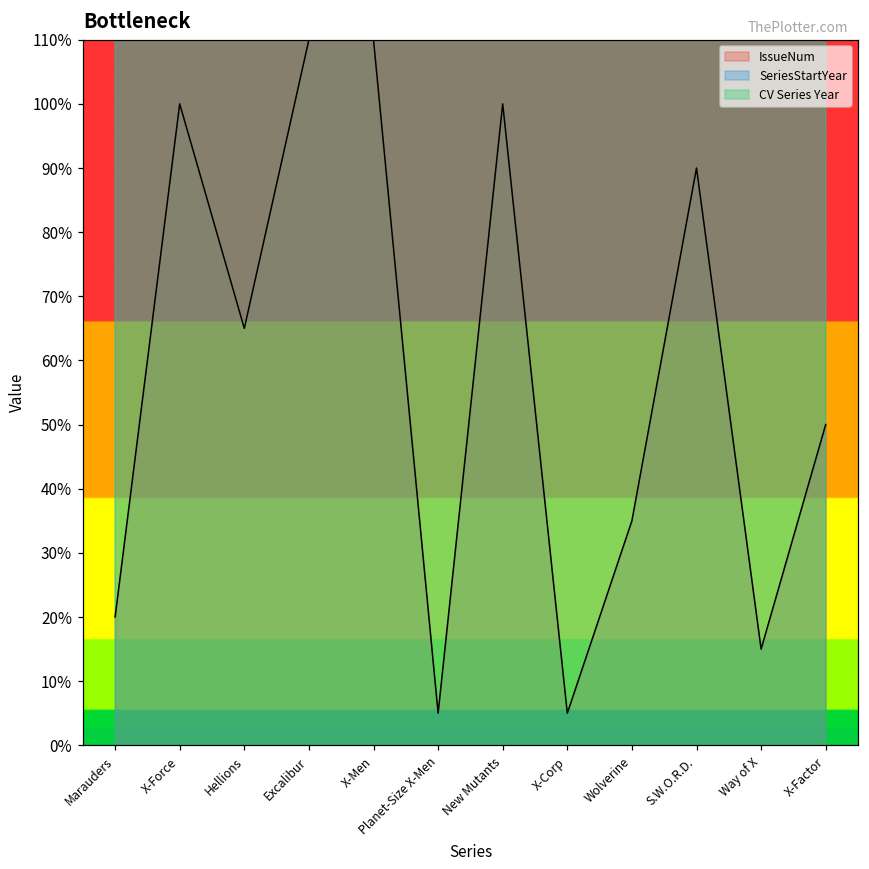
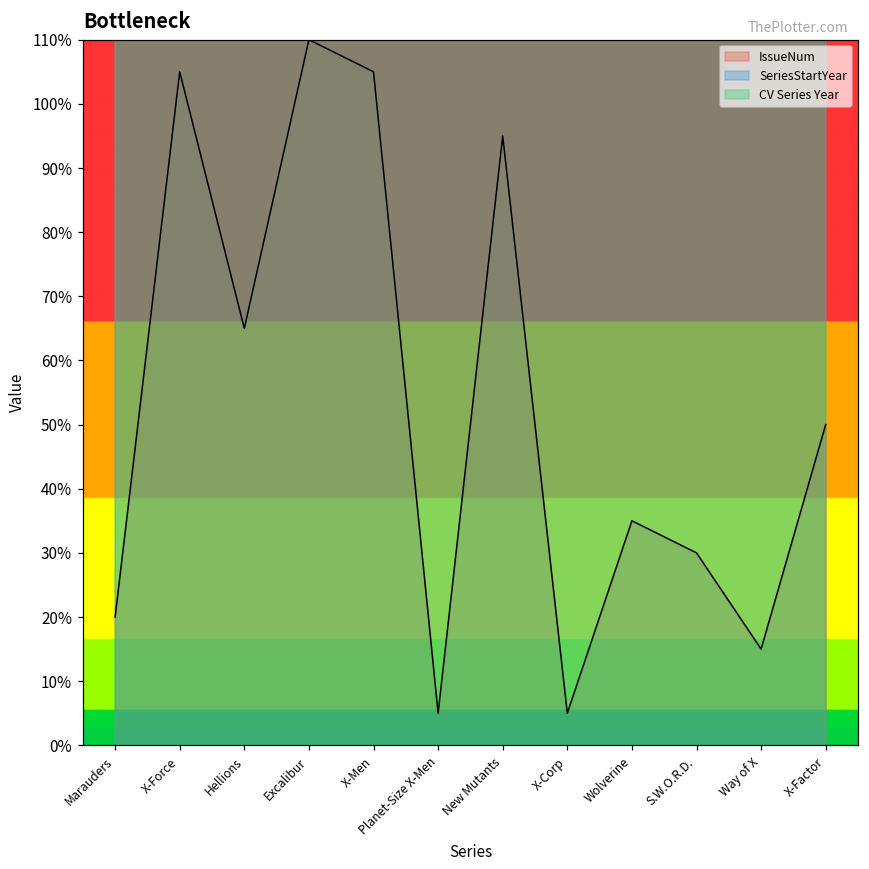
  {
    "IssueNum": {
      "Marauders": "20%",
-     "X-Force": "100%",
+     "X-Force": "105%",
      "Hellions": "65%",
      "Excalibur": "110%",
-     "X-Men": "110%",
+     "X-Men": "105%",
      "Planet-Size X-Men": "5%",
-     "New Mutants": "100%",
+     "New Mutants": "95%",
      "X-Corp": "5%",
      "Wolverine": "35%",
-     "S.W.O.R.D.": "90%",
+     "S.W.O.R.D.": "30%",
      "Way of X": "15%",
      "X-Factor": "50%"
    }
  }
